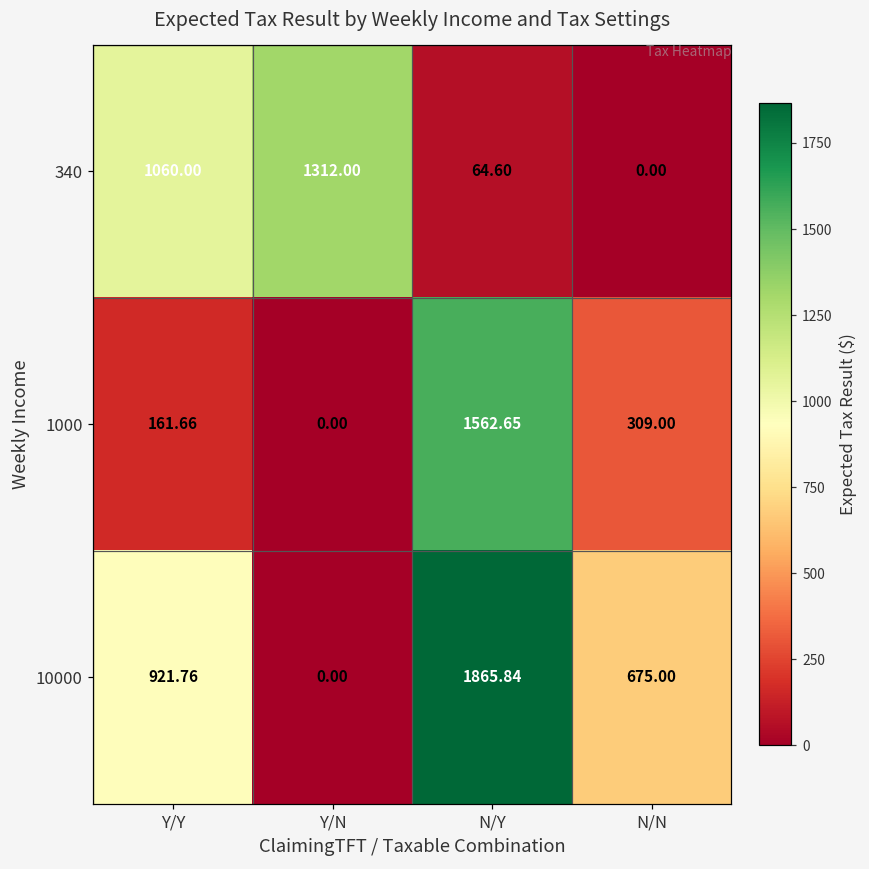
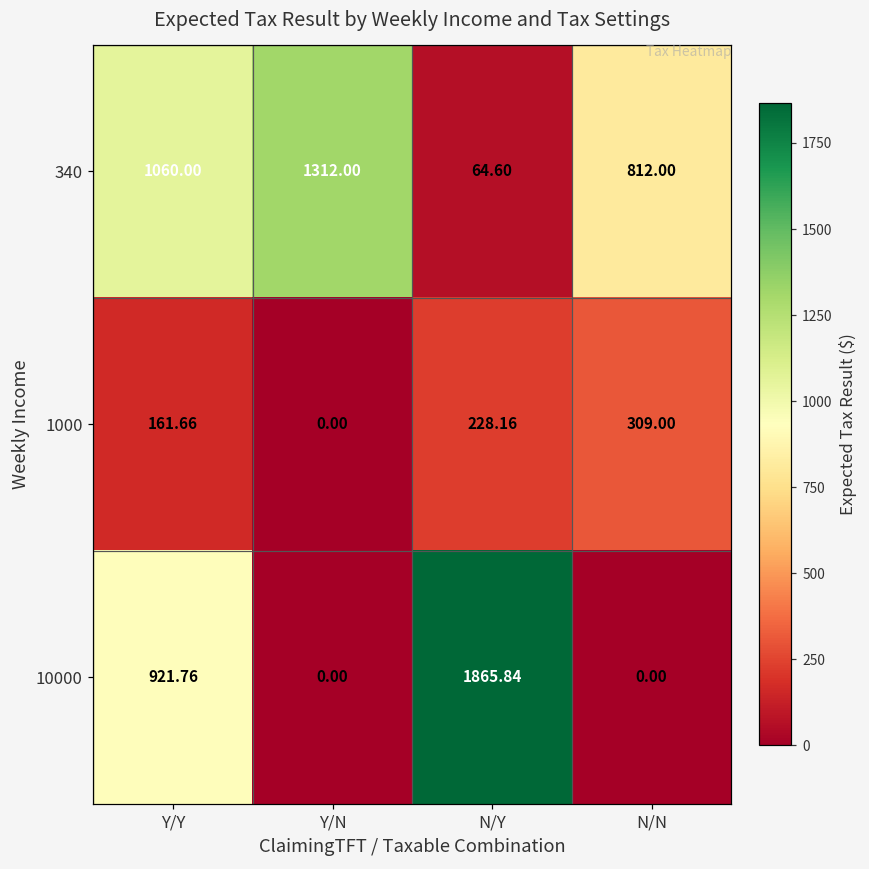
  {
    "340": {
      "Y/Y": 1060.00,
      "Y/N": 1312.00,
      "N/Y": 64.60,
-     "N/N": 0.00
+     "N/N": 812.00
    },
    "1000": {
      "Y/Y": 161.66,
      "Y/N": 0.00,
-     "N/Y": 1562.65,
+     "N/Y": 228.16,
      "N/N": 309.00
    },
    "10000": {
      "Y/Y": 921.76,
      "Y/N": 0.00,
      "N/Y": 1865.84,
-     "N/N": 675.00
+     "N/N": 0.00
    }
  }
